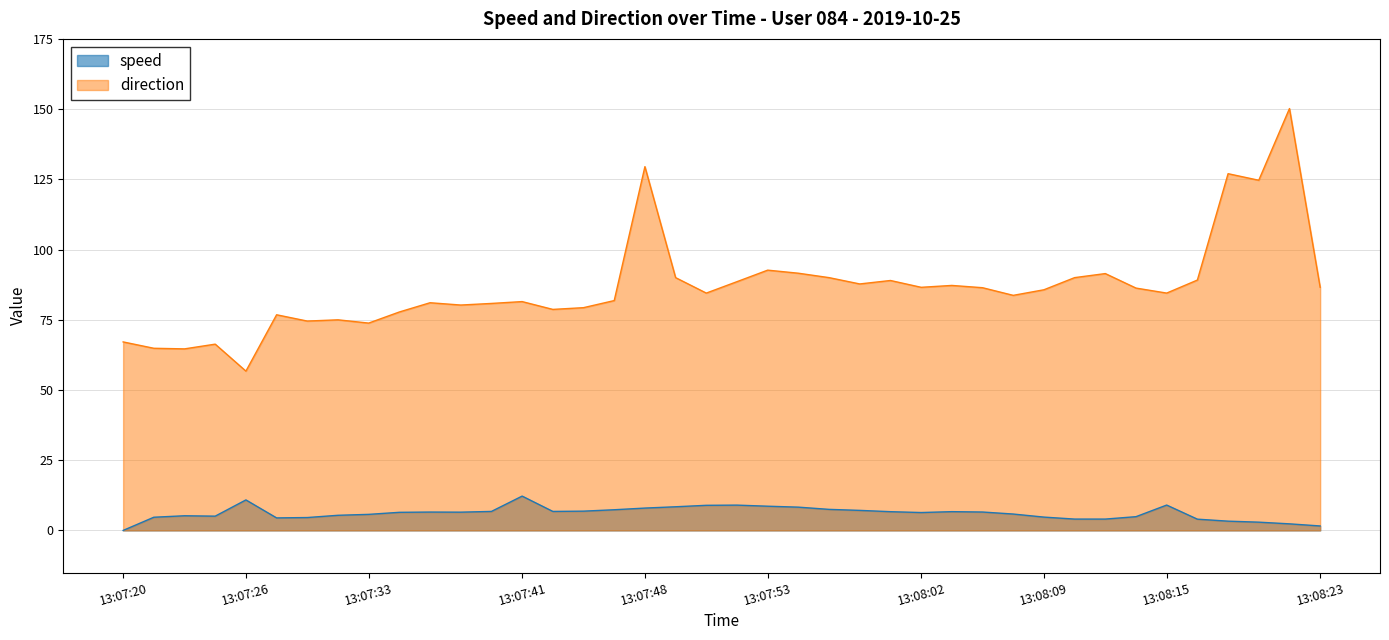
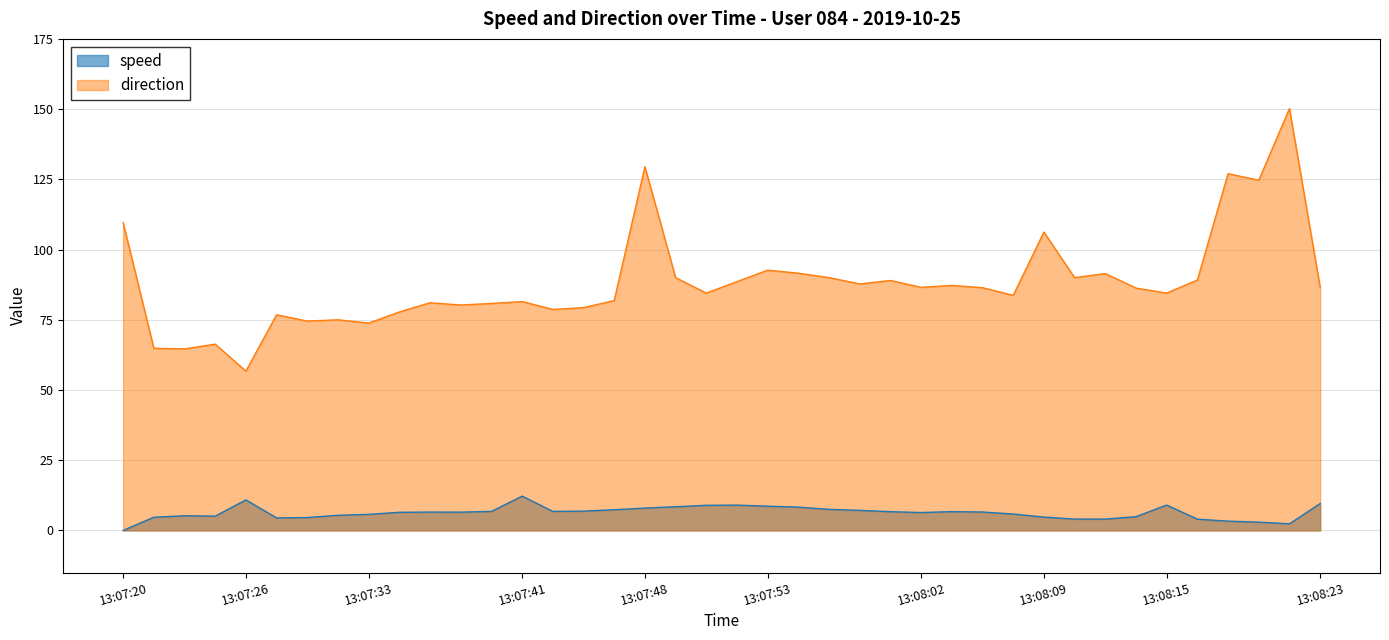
  {
    "speed": {
      "13:07:20": 0,
      "13:07:26": 11,
      "13:07:33": 6,
      "13:07:41": 12,
      "13:07:48": 8,
      "13:07:53": 9,
      "13:08:02": 6,
      "13:08:09": 5,
      "13:08:15": 9,
-     "13:08:23": 2
+     "13:08:23": 10
    },
    "direction": {
-     "13:07:20": 67,
+     "13:07:20": 110,
      "13:07:26": 57,
      "13:07:33": 74,
      "13:07:41": 81,
      "13:07:48": 130,
      "13:07:53": 93,
      "13:08:02": 87,
-     "13:08:09": 86,
+     "13:08:09": 106,
      "13:08:15": 84,
      "13:08:23": 87
    }
  }
